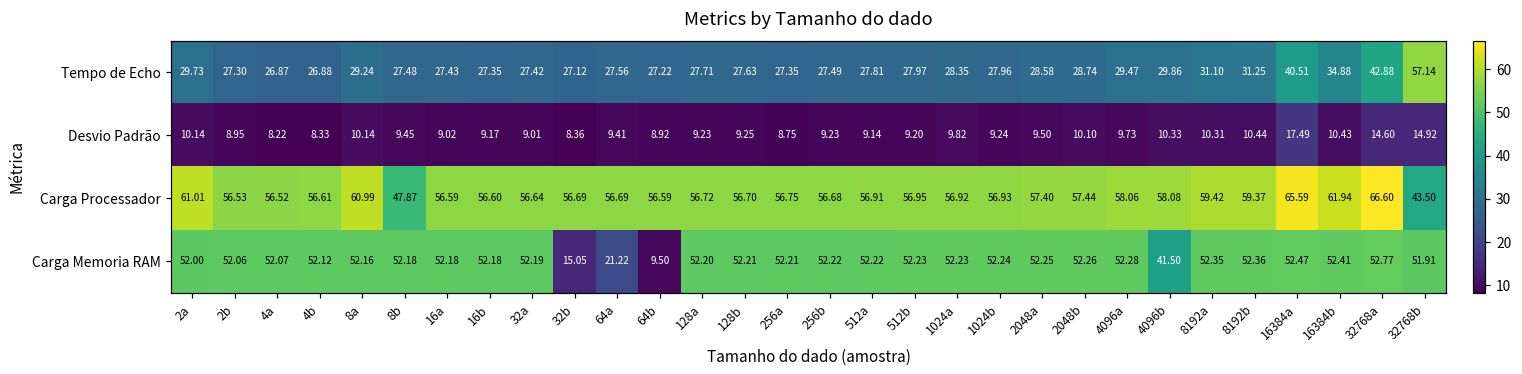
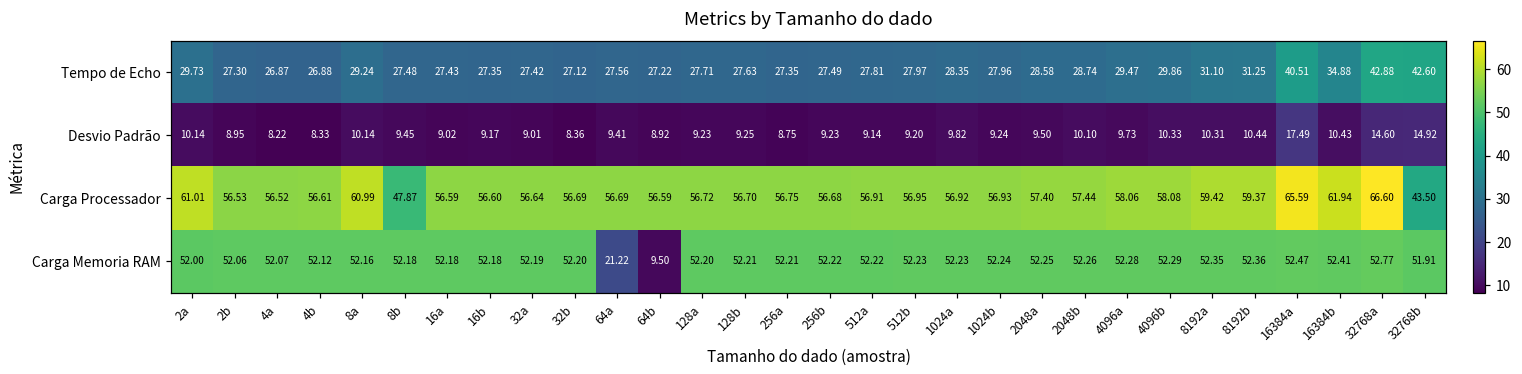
  {
    "Tempo de Echo": {
      "2a": 29.73,
      "2b": 27.30,
      "4a": 26.87,
      "4b": 26.88,
      "8a": 29.24,
      "8b": 27.48,
      "16a": 27.43,
      "16b": 27.35,
      "32a": 27.42,
      "32b": 27.12,
      "64a": 27.56,
      "64b": 27.22,
      "128a": 27.71,
      "128b": 27.63,
      "256a": 27.35,
      "256b": 27.49,
      "512a": 27.81,
      "512b": 27.97,
      "1024a": 28.35,
      "1024b": 27.96,
      "2048a": 28.58,
      "2048b": 28.74,
      "4096a": 29.47,
      "4096b": 29.86,
      "8192a": 31.10,
      "8192b": 31.25,
      "16384a": 40.51,
      "16384b": 34.88,
      "32768a": 42.88,
-     "32768b": 57.14
+     "32768b": 42.60
    },
    "Desvio Padrão": {
      "2a": 10.14,
      "2b": 8.95,
      "4a": 8.22,
      "4b": 8.33,
      "8a": 10.14,
      "8b": 9.45,
      "16a": 9.02,
      "16b": 9.17,
      "32a": 9.01,
      "32b": 8.36,
      "64a": 9.41,
      "64b": 8.92,
      "128a": 9.23,
      "128b": 9.25,
      "256a": 8.75,
      "256b": 9.23,
      "512a": 9.14,
      "512b": 9.20,
      "1024a": 9.82,
      "1024b": 9.24,
      "2048a": 9.50,
      "2048b": 10.10,
      "4096a": 9.73,
      "4096b": 10.33,
      "8192a": 10.31,
      "8192b": 10.44,
      "16384a": 17.49,
      "16384b": 10.43,
      "32768a": 14.60,
      "32768b": 14.92
    },
    "Carga Processador": {
      "2a": 61.01,
      "2b": 56.53,
      "4a": 56.52,
      "4b": 56.61,
      "8a": 60.99,
      "8b": 47.87,
      "16a": 56.59,
      "16b": 56.60,
      "32a": 56.64,
      "32b": 56.69,
      "64a": 56.69,
      "64b": 56.59,
      "128a": 56.72,
      "128b": 56.70,
      "256a": 56.75,
      "256b": 56.68,
      "512a": 56.91,
      "512b": 56.95,
      "1024a": 56.92,
      "1024b": 56.93,
      "2048a": 57.40,
      "2048b": 57.44,
      "4096a": 58.06,
      "4096b": 58.08,
      "8192a": 59.42,
      "8192b": 59.37,
      "16384a": 65.59,
      "16384b": 61.94,
      "32768a": 66.60,
      "32768b": 43.50
    },
    "Carga Memoria RAM": {
      "2a": 52.00,
      "2b": 52.06,
      "4a": 52.07,
      "4b": 52.12,
      "8a": 52.16,
      "8b": 52.18,
      "16a": 52.18,
      "16b": 52.18,
      "32a": 52.19,
-     "32b": 15.05,
+     "32b": 52.20,
      "64a": 21.22,
      "64b": 9.50,
      "128a": 52.20,
      "128b": 52.21,
      "256a": 52.21,
      "256b": 52.22,
      "512a": 52.22,
      "512b": 52.23,
      "1024a": 52.23,
      "1024b": 52.24,
      "2048a": 52.25,
      "2048b": 52.26,
      "4096a": 52.28,
-     "4096b": 41.50,
+     "4096b": 52.29,
      "8192a": 52.35,
      "8192b": 52.36,
      "16384a": 52.47,
      "16384b": 52.41,
      "32768a": 52.77,
      "32768b": 51.91
    }
  }
